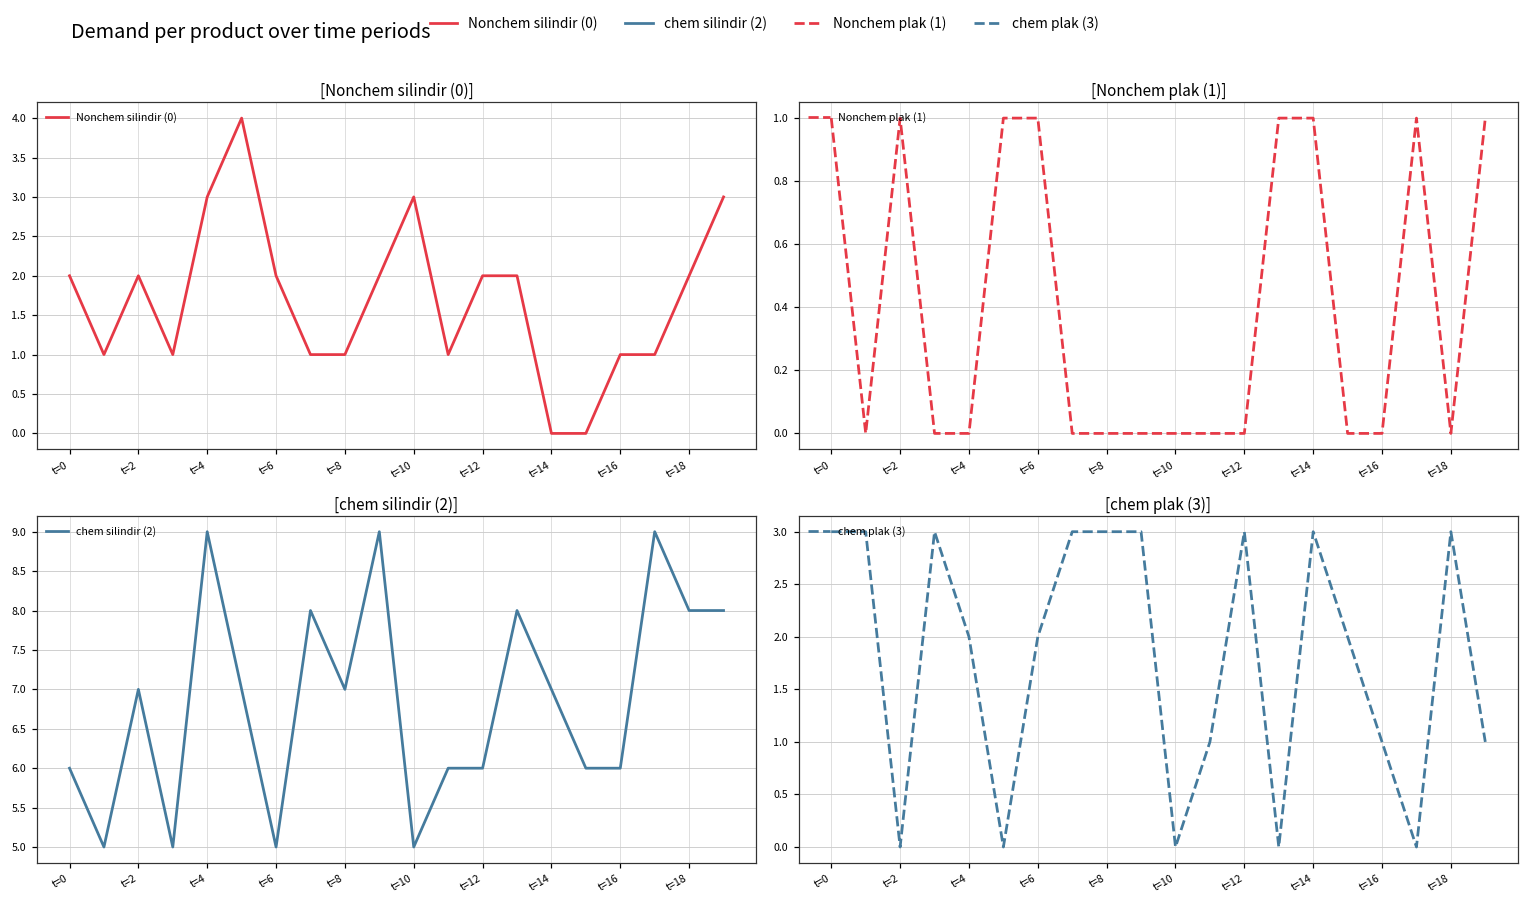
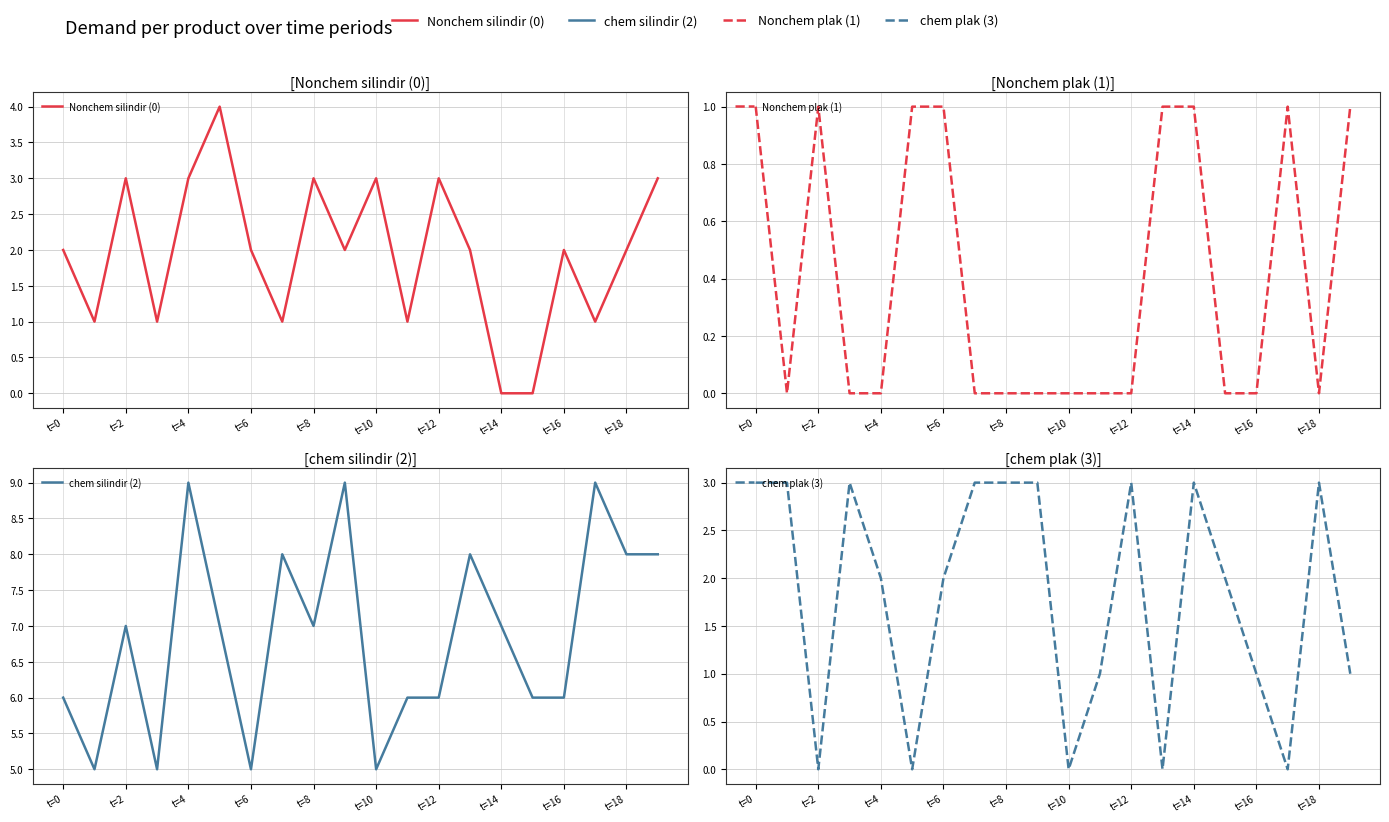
  {
    "[Nonchem silindir (0)]": {
      "t=0": 2,
-     "t=2": 2,
+     "t=2": 3,
      "t=4": 3,
      "t=6": 2,
-     "t=8": 1,
+     "t=8": 3,
      "t=10": 3,
-     "t=12": 2,
+     "t=12": 3,
      "t=14": 0,
-     "t=16": 1,
+     "t=16": 2,
      "t=18": 2
    },
    "[Nonchem plak (1)]": {
      "t=0": 1.00,
      "t=2": 1.00,
      "t=4": 0.00,
      "t=6": 1.00,
      "t=8": 0.00,
      "t=10": 0.00,
      "t=12": 0.00,
      "t=14": 1.00,
      "t=16": 0.00,
      "t=18": 0.00
    },
    "[chem silindir (2)]": {
      "t=0": 6.0,
      "t=2": 7.0,
      "t=4": 9.0,
      "t=6": 5.0,
      "t=8": 7.0,
      "t=10": 5.0,
      "t=12": 6.0,
      "t=14": 7.0,
      "t=16": 6.0,
      "t=18": 8.0
    },
    "[chem plak (3)]": {
      "t=0": 3.0,
      "t=2": 0.0,
      "t=4": 2.0,
      "t=6": 2.0,
      "t=8": 3.0,
      "t=10": 0.0,
      "t=12": 3.0,
      "t=14": 3.0,
      "t=16": 1.0,
      "t=18": 3.0
    }
  }
